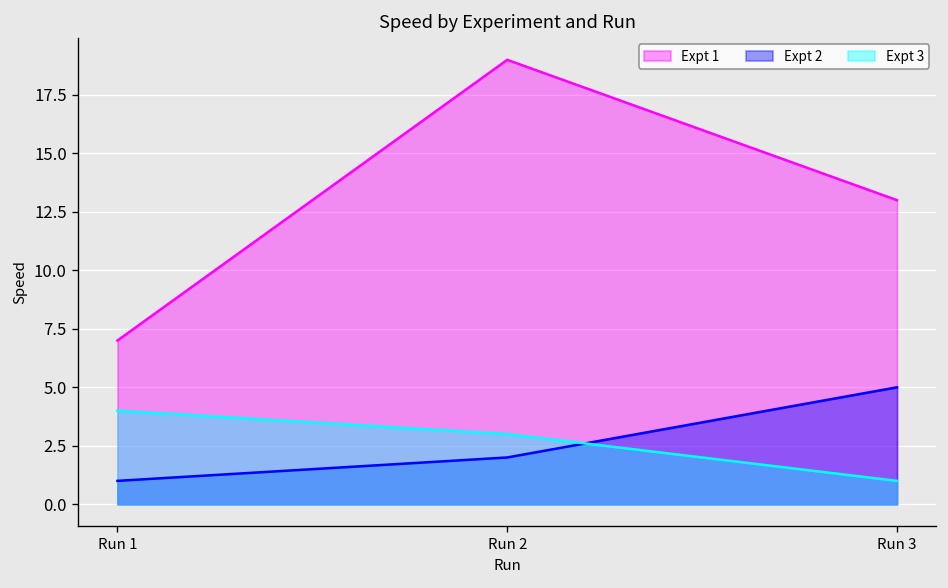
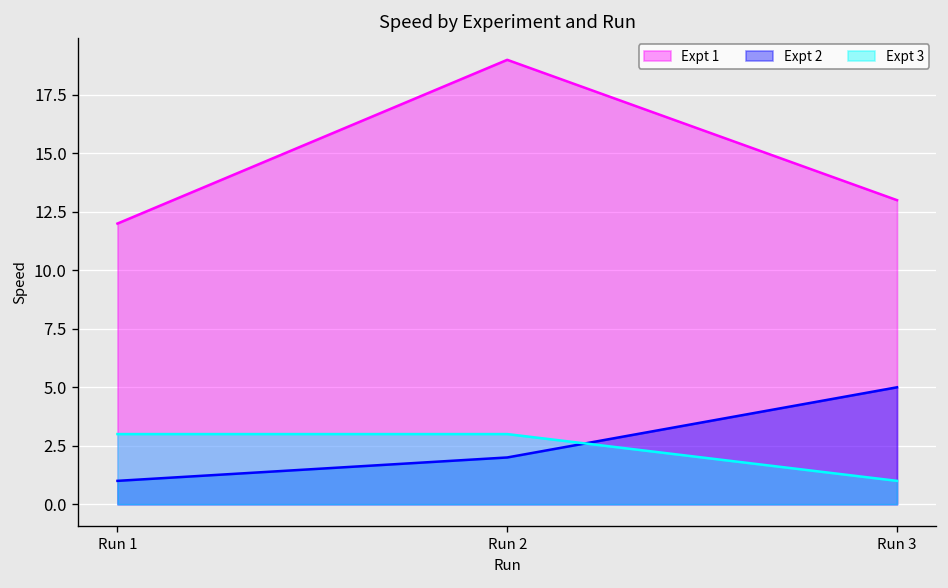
  {
    "Expt 1": {
-     "Run 1": 7,
+     "Run 1": 12,
      "Run 2": 19,
      "Run 3": 13
    },
    "Expt 2": {
      "Run 1": 1,
      "Run 2": 2,
      "Run 3": 5
    },
    "Expt 3": {
-     "Run 1": 4,
+     "Run 1": 3,
      "Run 2": 3,
      "Run 3": 1
    }
  }
